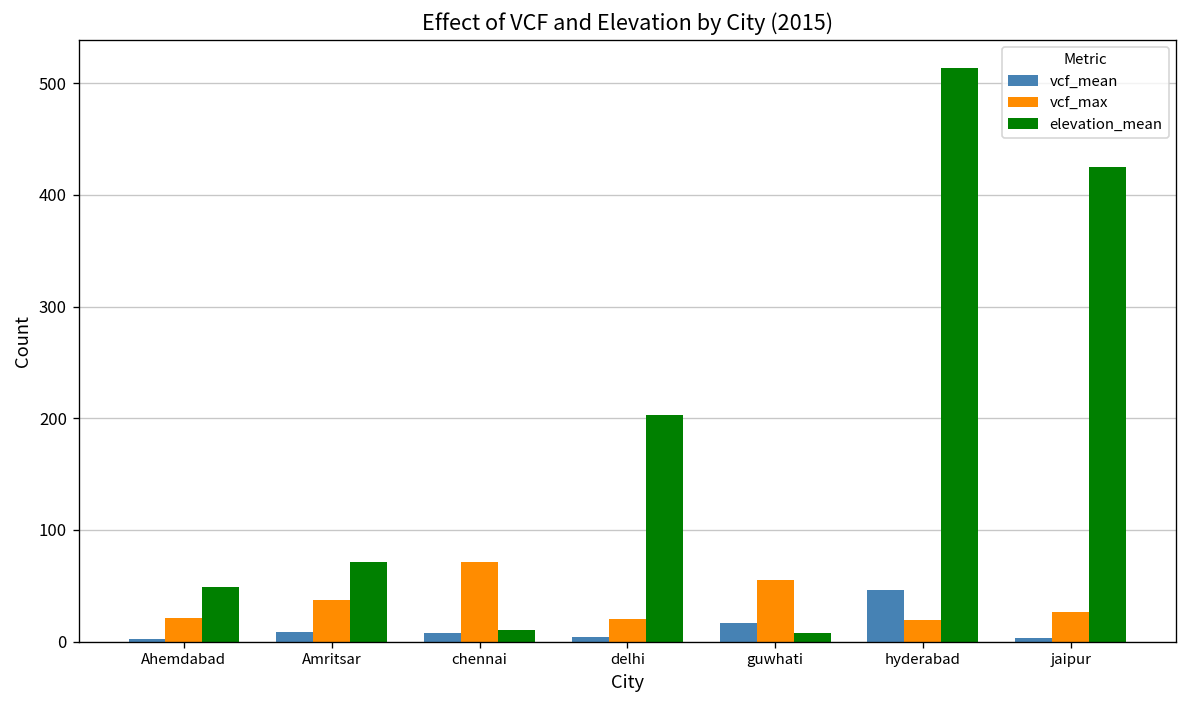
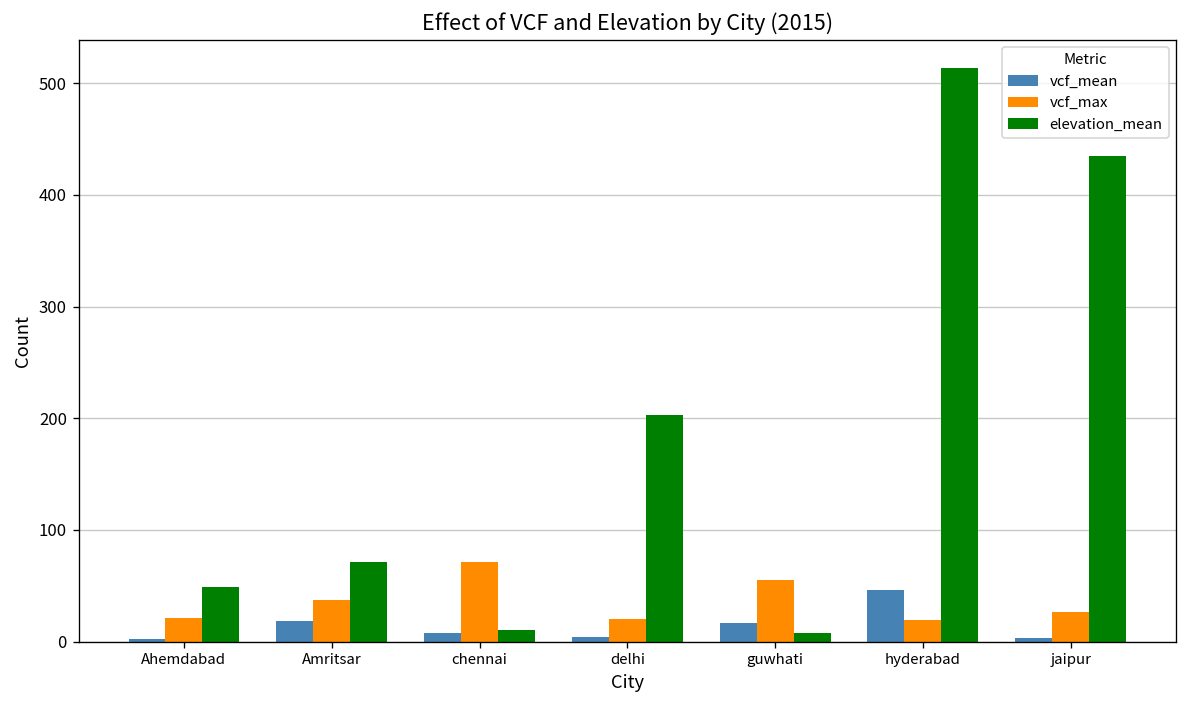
  {
    "vcf_mean": {
-     "Amritsar": 10,
+     "Amritsar": 20,
      "chennai": 10,
      "delhi": 0,
      "guwhati": 20,
      "hyderabad": 50,
      "jaipur": 0
    },
    "vcf_max": {
      "Ahemdabad": 20,
      "Amritsar": 40,
      "chennai": 70,
      "delhi": 20,
      "guwhati": 60,
      "hyderabad": 20,
      "jaipur": 30
    },
    "elevation_mean": {
      "Ahemdabad": 50,
      "Amritsar": 70,
      "chennai": 10,
      "delhi": 200,
      "guwhati": 10,
      "hyderabad": 510,
-     "jaipur": 425
+     "jaipur": 435
    }
  }
